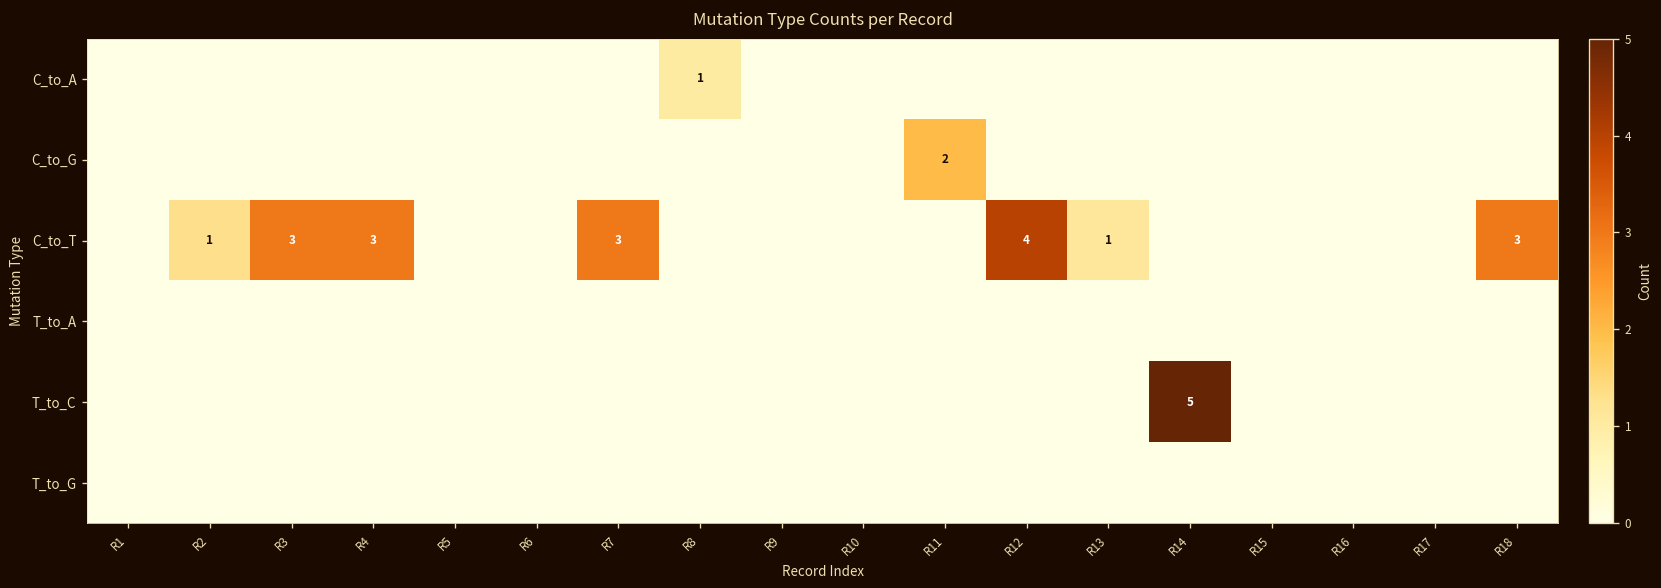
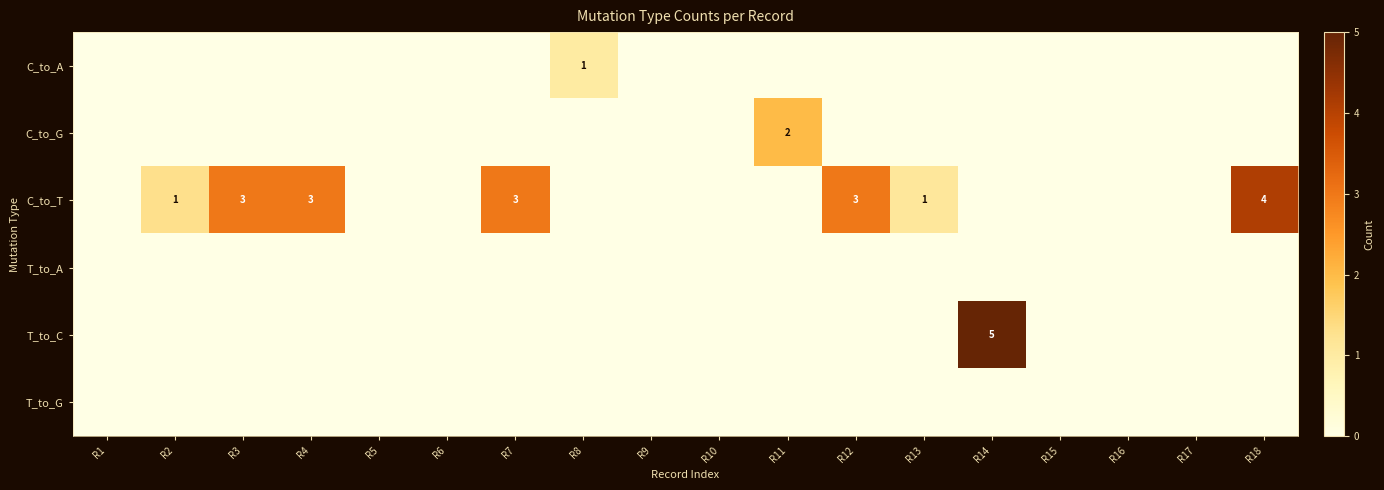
  {
    "C_to_A": {
      "R8": 1
    },
    "C_to_G": {
      "R11": 2
    },
    "C_to_T": {
      "R2": 1,
      "R3": 3,
      "R4": 3,
      "R7": 3,
-     "R12": 4,
+     "R12": 3,
      "R13": 1,
-     "R18": 3
+     "R18": 4
    },
    "T_to_C": {
      "R14": 5
    }
  }
